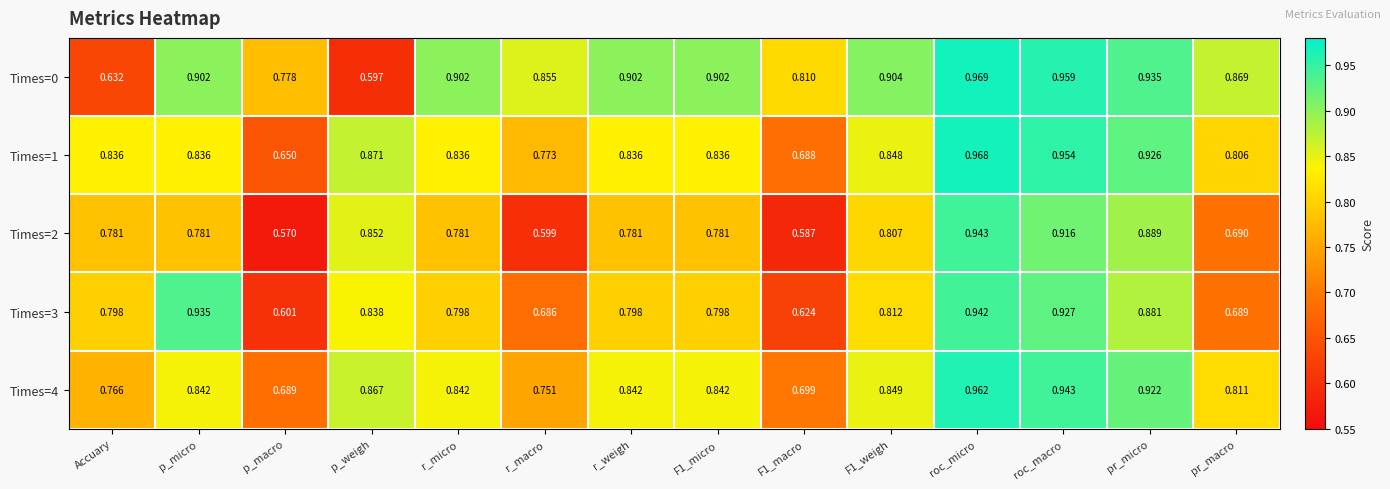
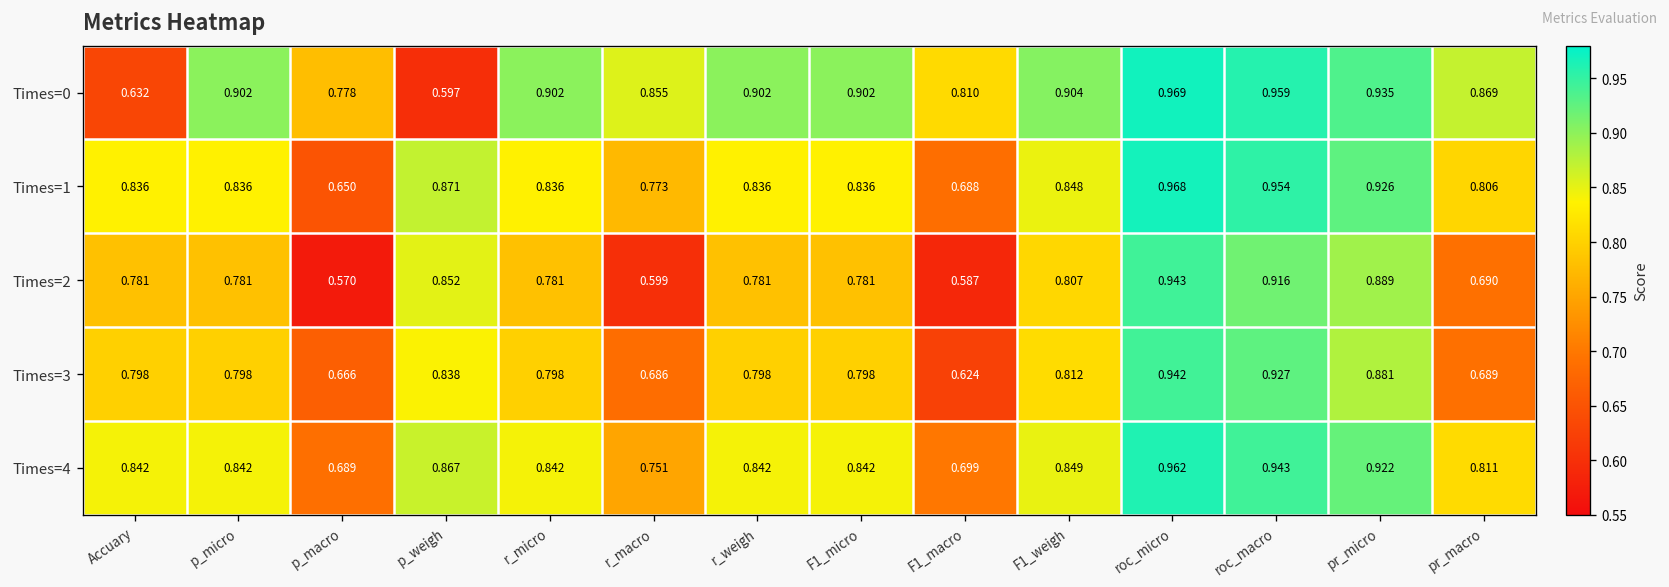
  {
    "Times=0": {
      "Accuary": 0.632,
      "p_micro": 0.902,
      "p_macro": 0.778,
      "p_weigh": 0.597,
      "r_micro": 0.902,
      "r_macro": 0.855,
      "r_weigh": 0.902,
      "F1_micro": 0.902,
      "F1_macro": 0.810,
      "F1_weigh": 0.904,
      "roc_micro": 0.969,
      "roc_macro": 0.959,
      "pr_micro": 0.935,
      "pr_macro": 0.869
    },
    "Times=1": {
      "Accuary": 0.836,
      "p_micro": 0.836,
      "p_macro": 0.650,
      "p_weigh": 0.871,
      "r_micro": 0.836,
      "r_macro": 0.773,
      "r_weigh": 0.836,
      "F1_micro": 0.836,
      "F1_macro": 0.688,
      "F1_weigh": 0.848,
      "roc_micro": 0.968,
      "roc_macro": 0.954,
      "pr_micro": 0.926,
      "pr_macro": 0.806
    },
    "Times=2": {
      "Accuary": 0.781,
      "p_micro": 0.781,
      "p_macro": 0.570,
      "p_weigh": 0.852,
      "r_micro": 0.781,
      "r_macro": 0.599,
      "r_weigh": 0.781,
      "F1_micro": 0.781,
      "F1_macro": 0.587,
      "F1_weigh": 0.807,
      "roc_micro": 0.943,
      "roc_macro": 0.916,
      "pr_micro": 0.889,
      "pr_macro": 0.690
    },
    "Times=3": {
      "Accuary": 0.798,
-     "p_micro": 0.935,
-     "p_macro": 0.601,
+     "p_micro": 0.798,
+     "p_macro": 0.666,
      "p_weigh": 0.838,
      "r_micro": 0.798,
      "r_macro": 0.686,
      "r_weigh": 0.798,
      "F1_micro": 0.798,
      "F1_macro": 0.624,
      "F1_weigh": 0.812,
      "roc_micro": 0.942,
      "roc_macro": 0.927,
      "pr_micro": 0.881,
      "pr_macro": 0.689
    },
    "Times=4": {
-     "Accuary": 0.766,
+     "Accuary": 0.842,
      "p_micro": 0.842,
      "p_macro": 0.689,
      "p_weigh": 0.867,
      "r_micro": 0.842,
      "r_macro": 0.751,
      "r_weigh": 0.842,
      "F1_micro": 0.842,
      "F1_macro": 0.699,
      "F1_weigh": 0.849,
      "roc_micro": 0.962,
      "roc_macro": 0.943,
      "pr_micro": 0.922,
      "pr_macro": 0.811
    }
  }
